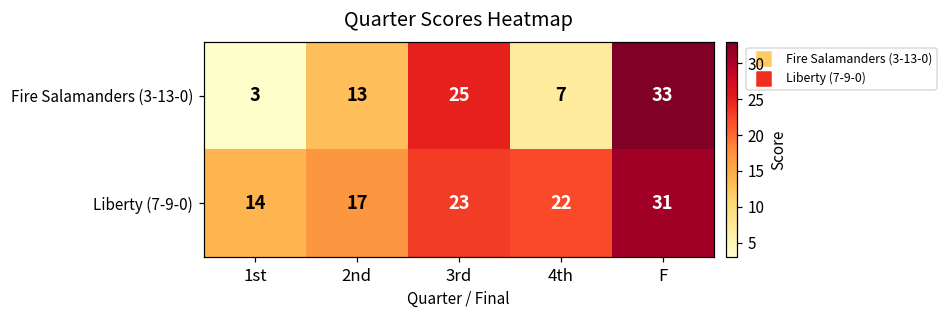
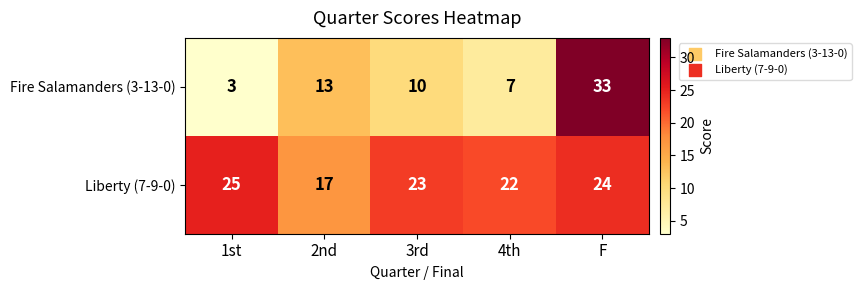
  {
    "Fire Salamanders (3-13-0)": {
      "1st": 3,
      "2nd": 13,
-     "3rd": 25,
+     "3rd": 10,
      "4th": 7,
      "F": 33
    },
    "Liberty (7-9-0)": {
-     "1st": 14,
+     "1st": 25,
      "2nd": 17,
      "3rd": 23,
      "4th": 22,
-     "F": 31
+     "F": 24
    }
  }
